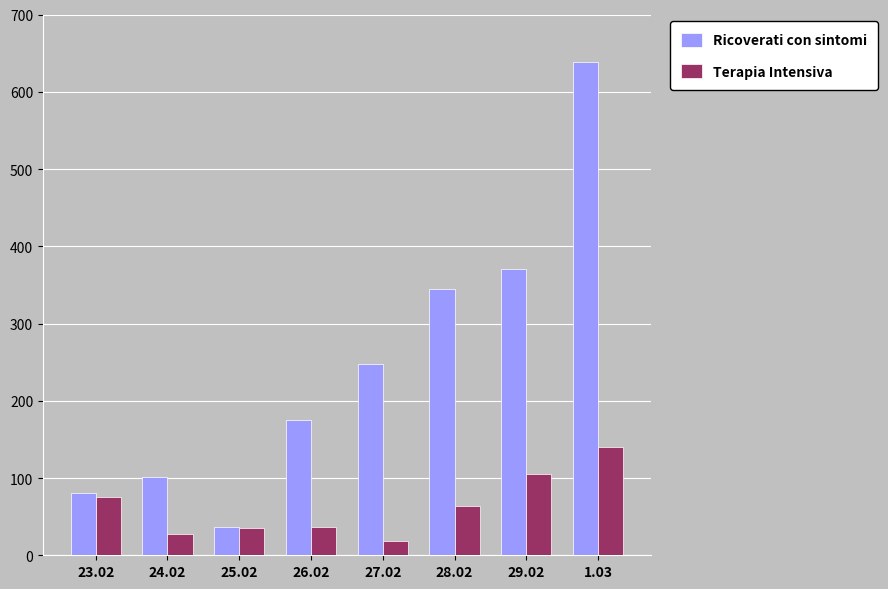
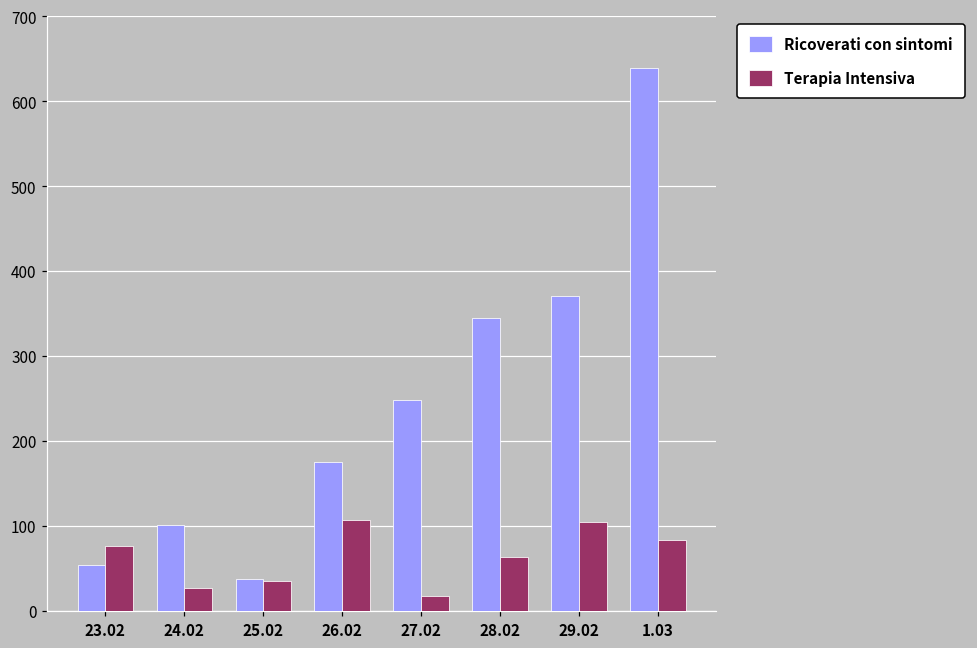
  {
    "Ricoverati con sintomi": {
-     "23.02": 80,
+     "23.02": 50,
      "24.02": 100,
      "25.02": 40,
      "26.02": 180,
      "27.02": 250,
      "28.02": 350,
      "29.02": 370,
      "1.03": 640
    },
    "Terapia Intensiva": {
      "23.02": 80,
      "24.02": 30,
      "25.02": 40,
-     "26.02": 40,
+     "26.02": 110,
      "27.02": 20,
      "28.02": 60,
      "29.02": 110,
-     "1.03": 140
+     "1.03": 80
    }
  }
